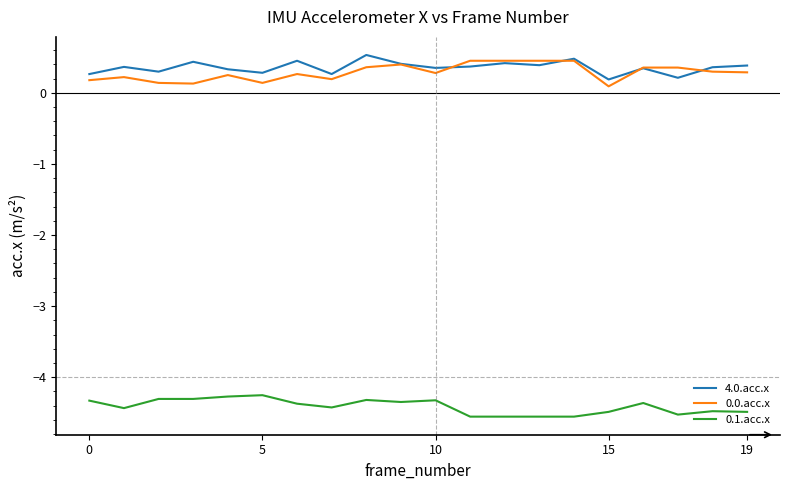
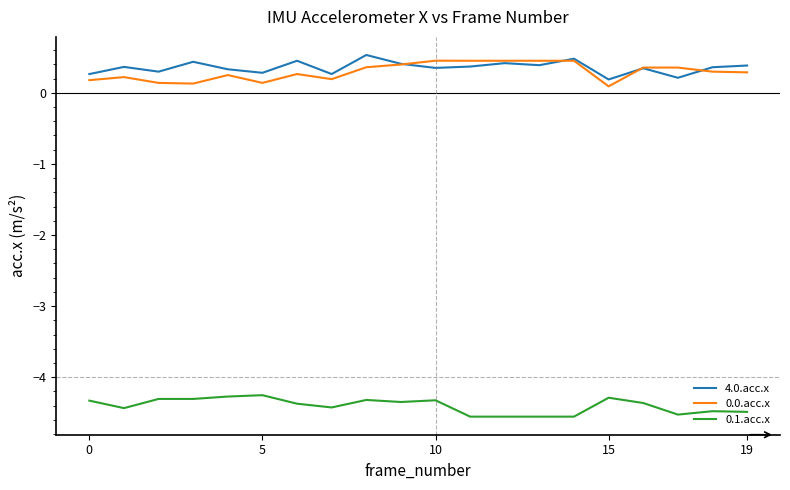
  {
    "4.0.acc.x": {
      "0": 0.3,
      "5": 0.3,
      "10": 0.3,
      "15": 0.2,
      "19": 0.4
    },
    "0.0.acc.x": {
      "0": 0.2,
      "5": 0.1,
-     "10": 0.3,
+     "10": 0.5,
      "15": 0.1,
      "19": 0.3
    },
    "0.1.acc.x": {
      "0": -4.3,
      "5": -4.3,
      "10": -4.3,
-     "15": -4.5,
+     "15": -4.3,
      "19": -4.5
    }
  }
